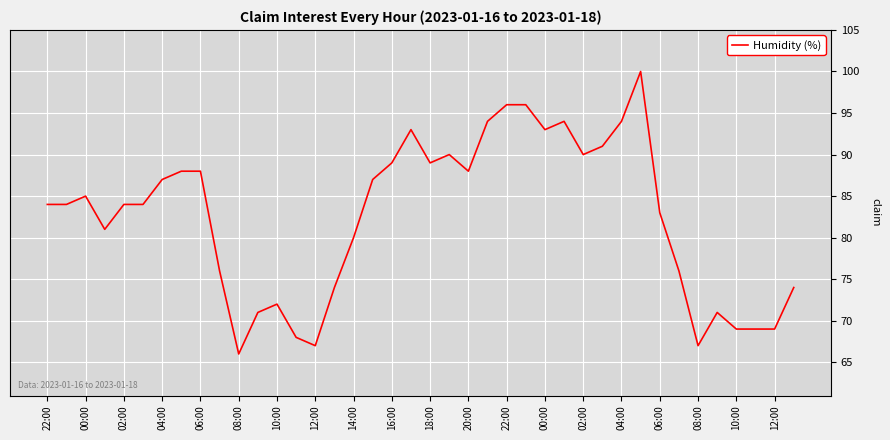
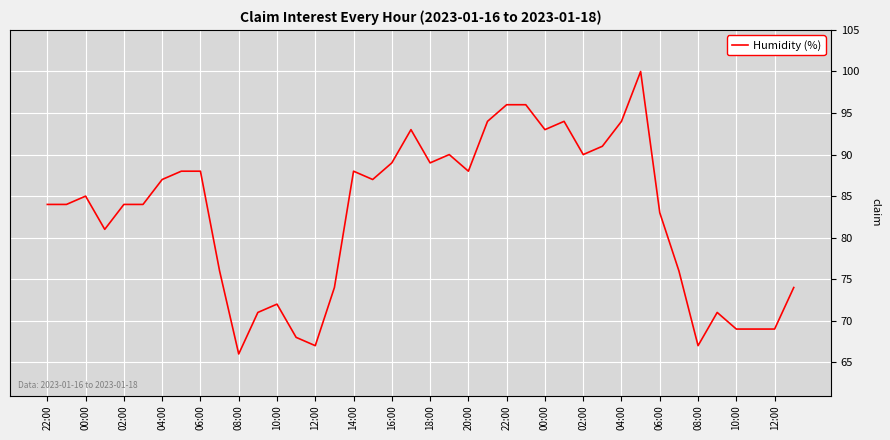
  {
-   "14:00": 80,
+   "14:00": 88,
    "16:00": 89,
    "18:00": 89,
    "20:00": 88
  }
